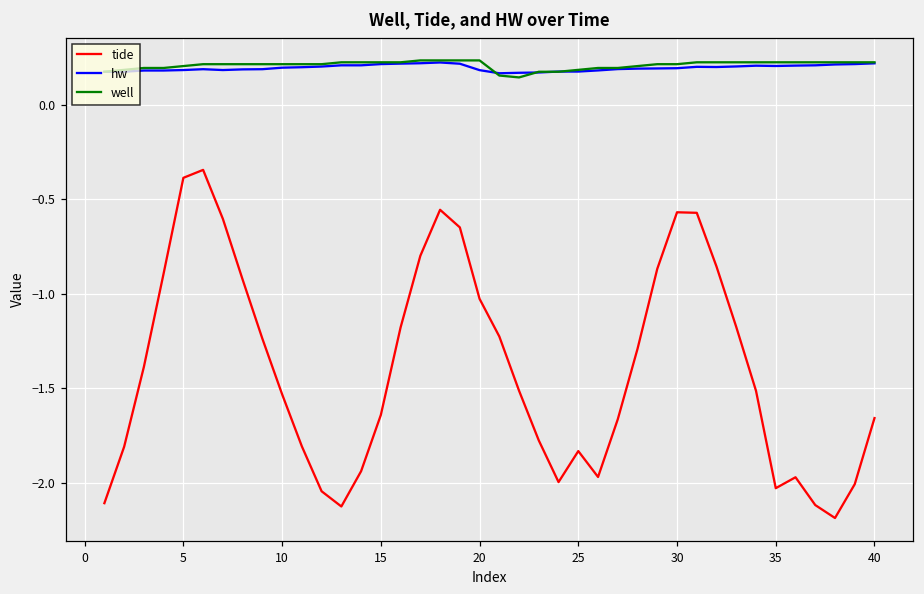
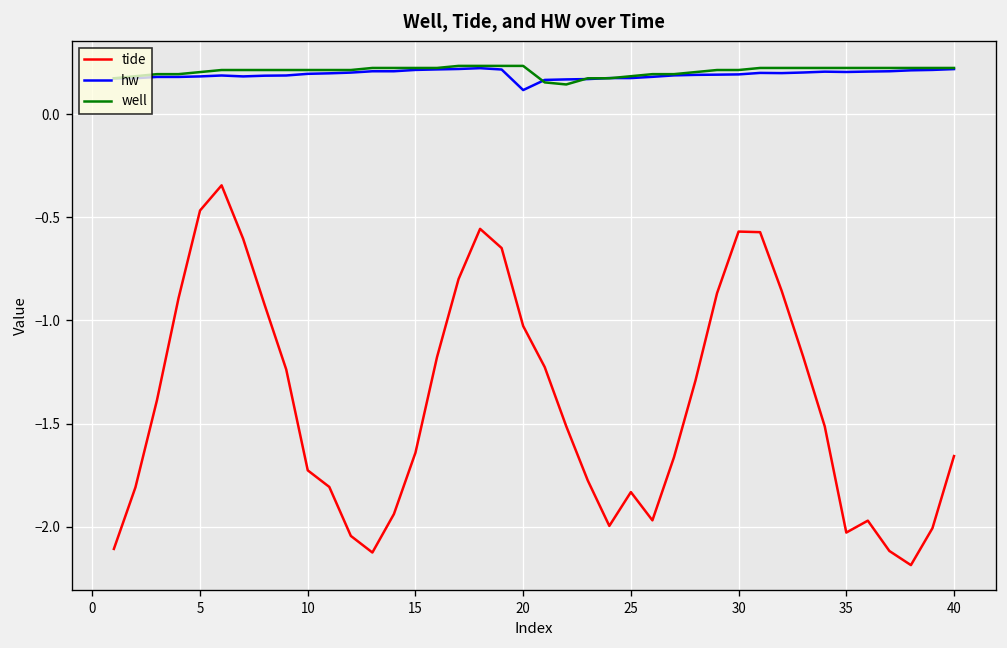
  {
    "tide": {
-     "5": -0.39,
-     "10": -1.53,
+     "5": -0.47,
+     "10": -1.73,
      "15": -1.64,
      "20": -1.03,
      "25": -1.83,
      "30": -0.57,
      "35": -2.03,
      "40": -1.66
    },
    "hw": {
      "5": 0.18,
      "10": 0.20,
-     "20": 0.18,
+     "20": 0.12,
      "30": 0.19,
      "35": 0.20
    },
    "well": {
      "5": 0.20,
      "10": 0.21,
      "20": 0.23,
      "30": 0.21,
      "35": 0.22
    }
  }
